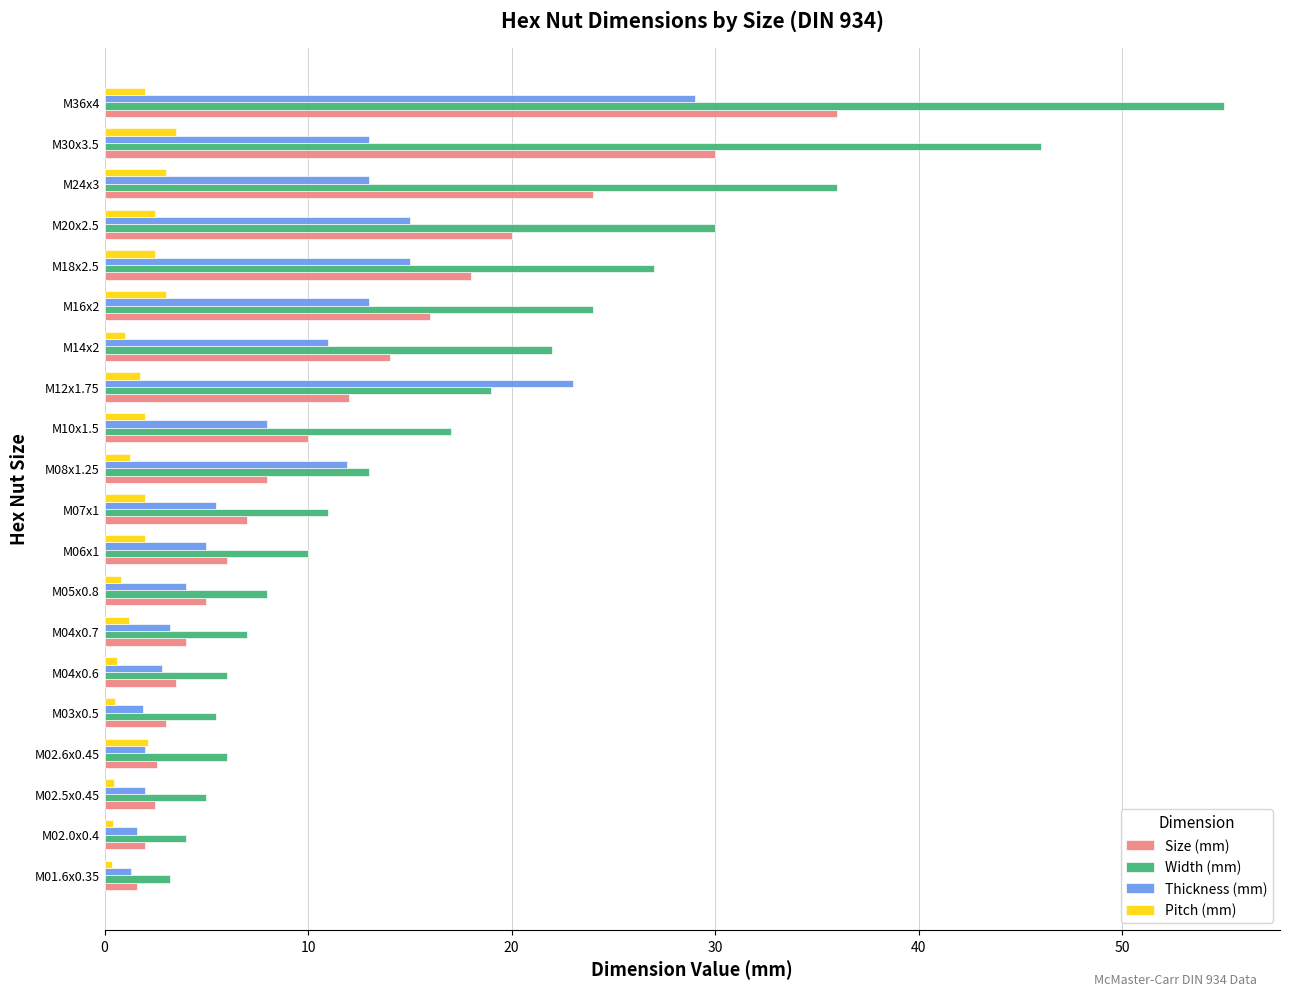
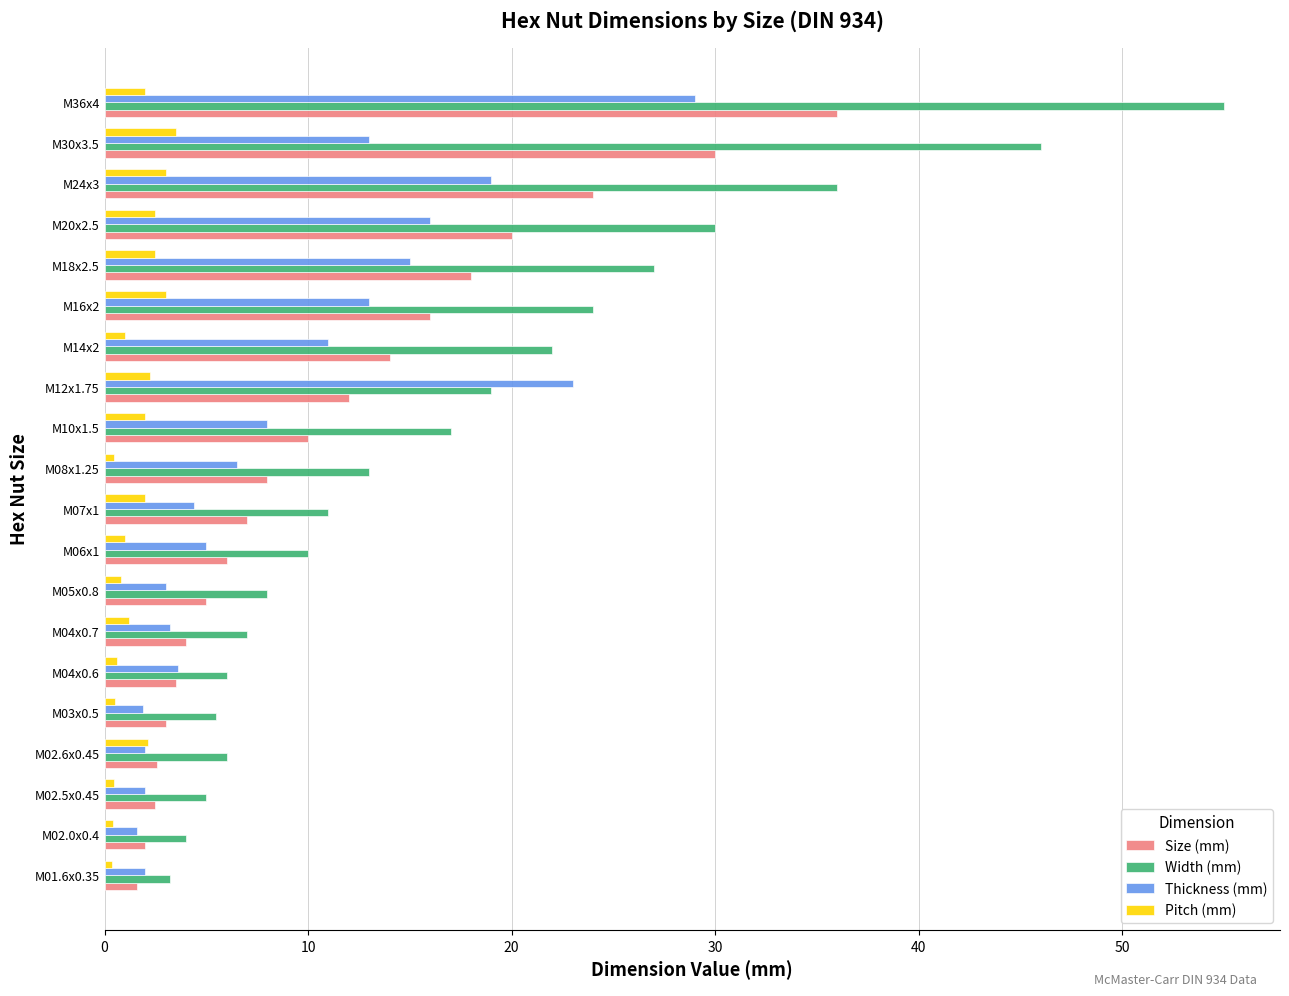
  {
    "Size (mm)": {
      "M36x4": 36.0,
      "M30x3.5": 30.0,
      "M24x3": 24.0,
      "M20x2.5": 20.0,
      "M18x2.5": 18.0,
      "M16x2": 16.0,
      "M14x2": 14.0,
      "M12x1.75": 12.0,
      "M10x1.5": 10.0,
      "M08x1.25": 8.0,
      "M07x1": 7.0,
      "M06x1": 6.0,
      "M05x0.8": 5.0,
      "M04x0.7": 4.0,
      "M04x0.6": 3.5,
      "M03x0.5": 3.0,
      "M02.6x0.45": 2.6,
      "M02.5x0.45": 2.5,
      "M02.0x0.4": 2.0,
      "M01.6x0.35": 1.6
    },
    "Width (mm)": {
      "M36x4": 55.0,
      "M30x3.5": 46.0,
      "M24x3": 36.0,
      "M20x2.5": 30.0,
      "M18x2.5": 27.0,
      "M16x2": 24.0,
      "M14x2": 22.0,
      "M12x1.75": 19.0,
      "M10x1.5": 17.0,
      "M08x1.25": 13.0,
      "M07x1": 11.0,
      "M06x1": 10.0,
      "M05x0.8": 8.0,
      "M04x0.7": 7.0,
      "M04x0.6": 6.0,
      "M03x0.5": 5.5,
      "M02.6x0.45": 6.0,
      "M02.5x0.45": 5.0,
      "M02.0x0.4": 4.0,
      "M01.6x0.35": 3.2
    },
    "Thickness (mm)": {
      "M36x4": 29.0,
      "M30x3.5": 13.0,
-     "M24x3": 13,
-     "M20x2.5": 15,
+     "M24x3": 19,
+     "M20x2.5": 16,
      "M18x2.5": 15.0,
      "M16x2": 13.0,
      "M14x2": 11.0,
      "M12x1.75": 23.0,
      "M10x1.5": 8.0,
-     "M08x1.25": 11.9,
-     "M07x1": 5.5,
+     "M08x1.25": 6.5,
+     "M07x1": 4.4,
      "M06x1": 5.0,
-     "M05x0.8": 4,
+     "M05x0.8": 3,
      "M04x0.7": 3.2,
-     "M04x0.6": 2.8,
+     "M04x0.6": 3.6,
      "M03x0.5": 1.9,
      "M02.6x0.45": 2.0,
      "M02.5x0.45": 2.0,
      "M02.0x0.4": 1.6,
-     "M01.6x0.35": 1.3
+     "M01.6x0.35": 2.0
    },
    "Pitch (mm)": {
      "M36x4": 2.0,
      "M30x3.5": 3.5,
      "M24x3": 3.0,
      "M20x2.5": 2.5,
      "M18x2.5": 2.5,
      "M16x2": 3.0,
      "M14x2": 1.0,
-     "M12x1.75": 1.8,
+     "M12x1.75": 2.2,
      "M10x1.5": 2.0,
-     "M08x1.25": 1.3,
+     "M08x1.25": 0.5,
      "M07x1": 2.0,
-     "M06x1": 2,
+     "M06x1": 1,
      "M05x0.8": 0.8,
      "M04x0.7": 1.2,
      "M04x0.6": 0.6,
      "M03x0.5": 0.5,
      "M02.6x0.45": 2.1,
      "M02.5x0.45": 0.5,
      "M02.0x0.4": 0.4,
      "M01.6x0.35": 0.4
    }
  }
